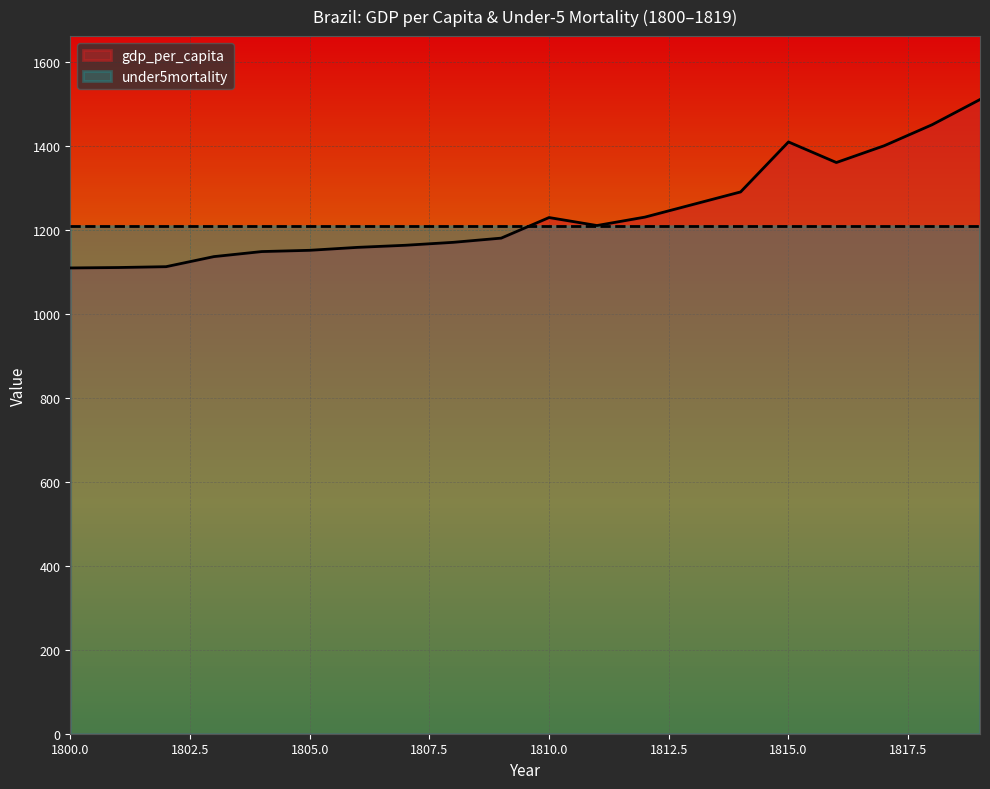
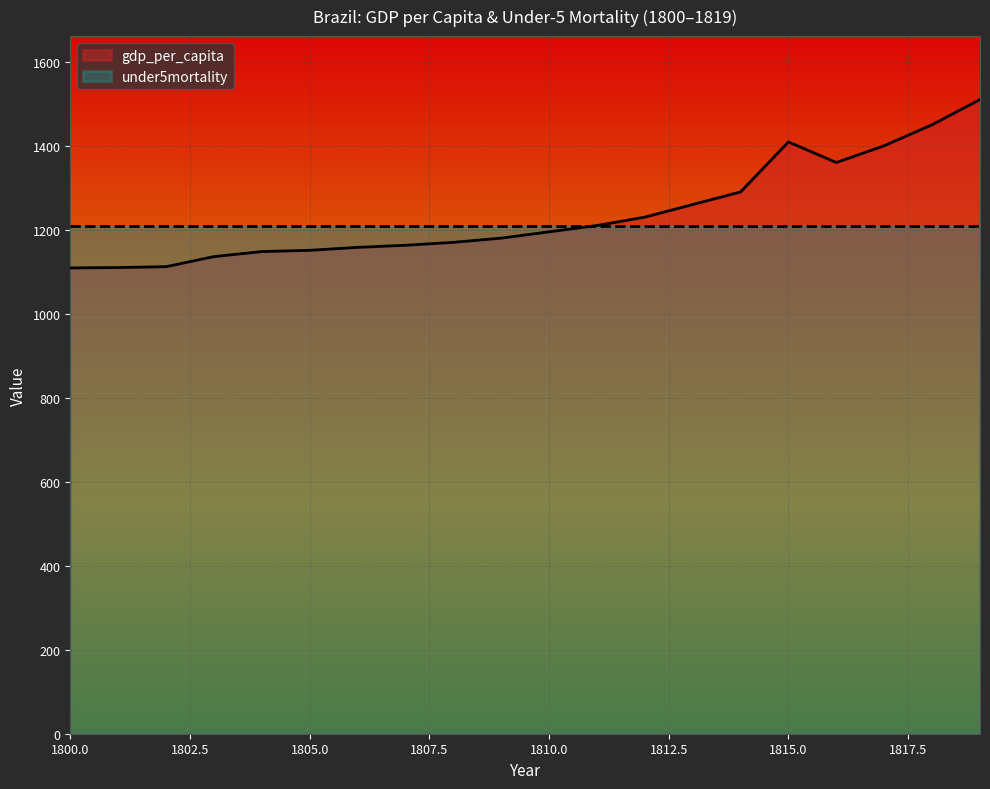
  {
    "gdp_per_capita": {
      "1800.0": 1110,
      "1805.0": 1150,
-     "1810.0": 1230,
+     "1810.0": 1200,
      "1815.0": 1410
    },
    "under5mortality": {
      "1800.0": 1210,
      "1805.0": 1210,
      "1810.0": 1210,
      "1815.0": 1210
    }
  }
